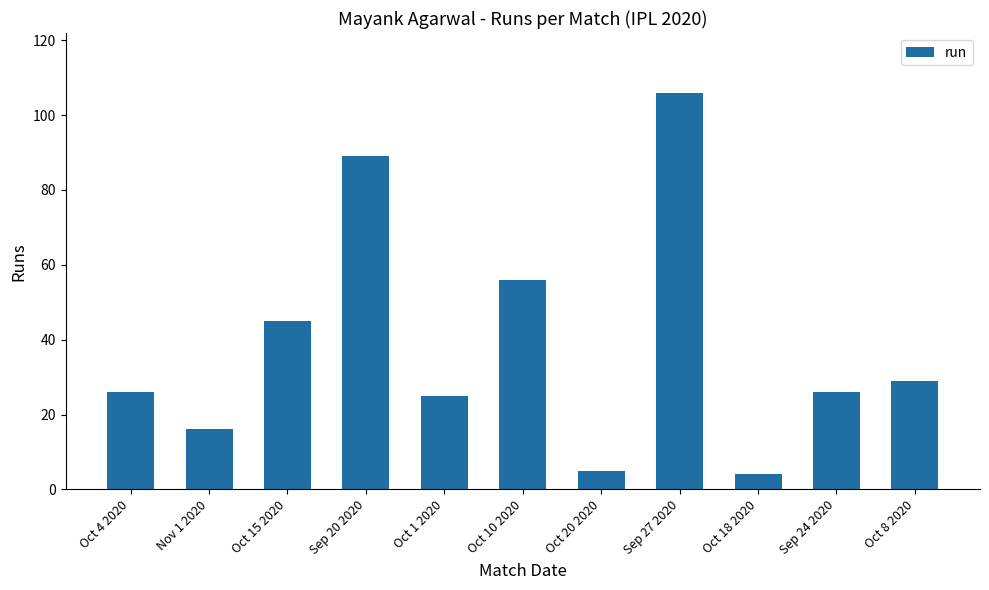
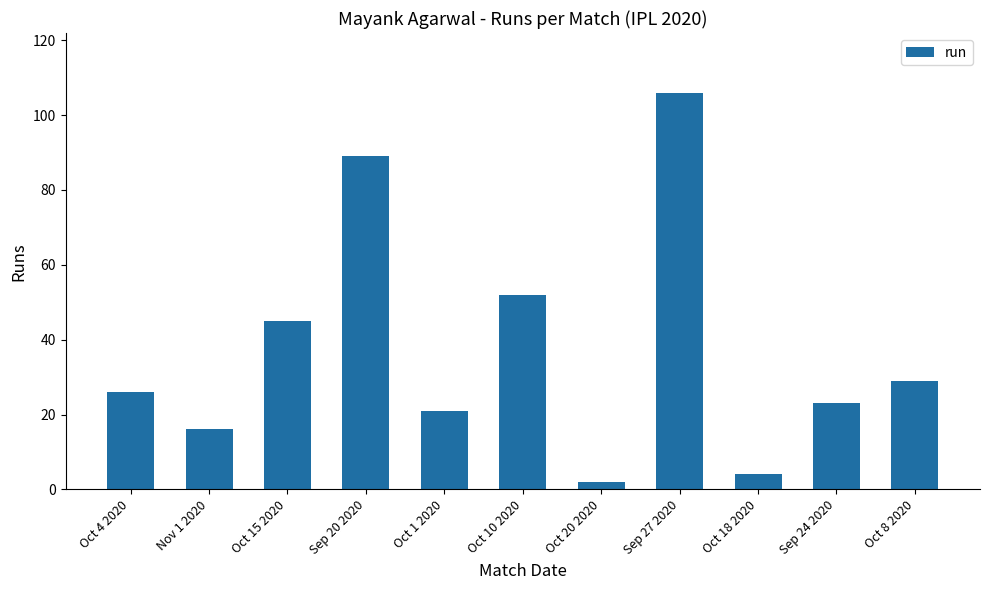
  {
    "Oct 4 2020": 26,
    "Nov 1 2020": 16,
    "Oct 15 2020": 45,
    "Sep 20 2020": 89,
-   "Oct 1 2020": 25,
-   "Oct 10 2020": 56,
-   "Oct 20 2020": 5,
+   "Oct 1 2020": 21,
+   "Oct 10 2020": 52,
+   "Oct 20 2020": 2,
    "Sep 27 2020": 106,
    "Oct 18 2020": 4,
-   "Sep 24 2020": 26,
+   "Sep 24 2020": 23,
    "Oct 8 2020": 29
  }
